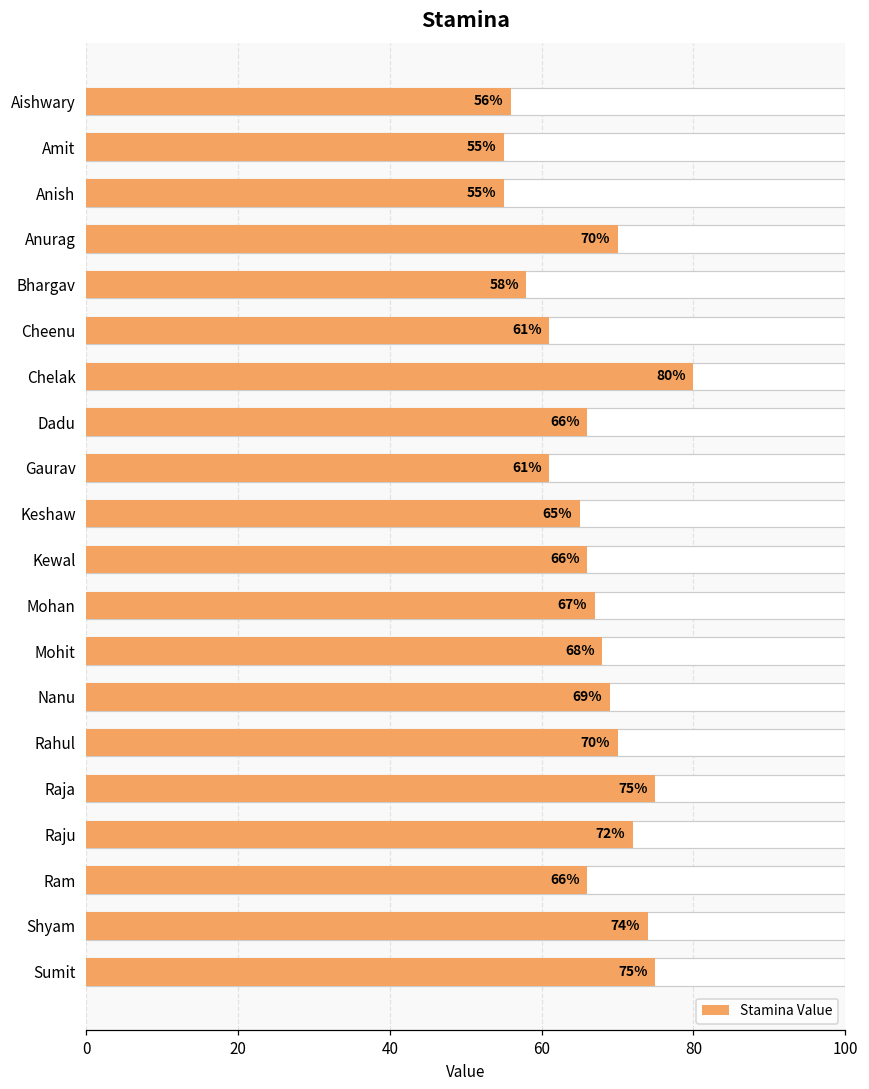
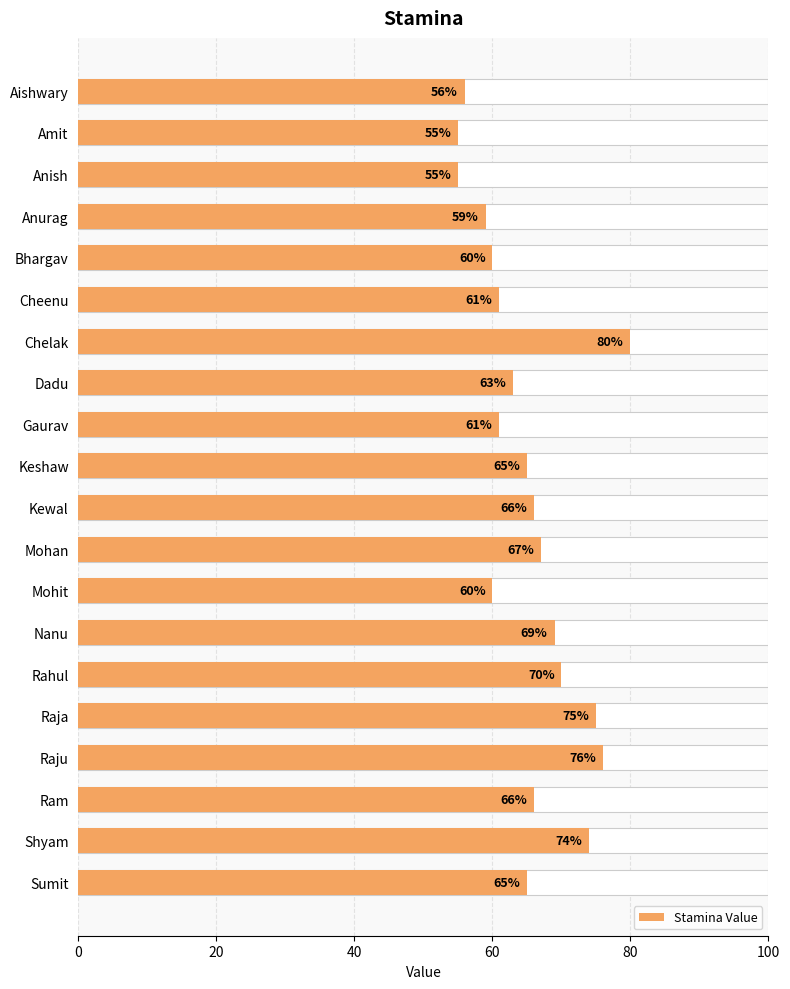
  {
    "Stamina Value": {
-     "Anurag": "70%",
-     "Bhargav": "58%",
-     "Dadu": "66%",
-     "Mohit": "68%",
-     "Raju": "72%",
-     "Sumit": "75%"
+     "Anurag": "59%",
+     "Bhargav": "60%",
+     "Dadu": "63%",
+     "Mohit": "60%",
+     "Raju": "76%",
+     "Sumit": "65%"
    }
  }
